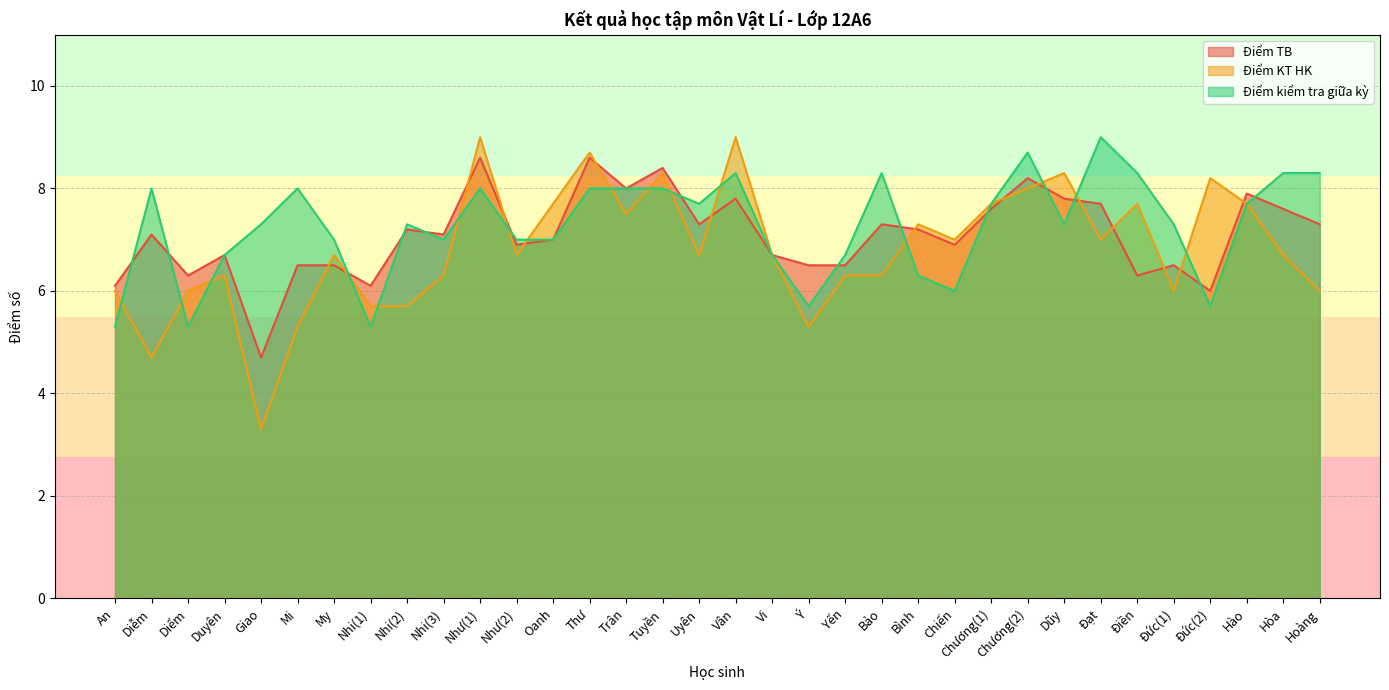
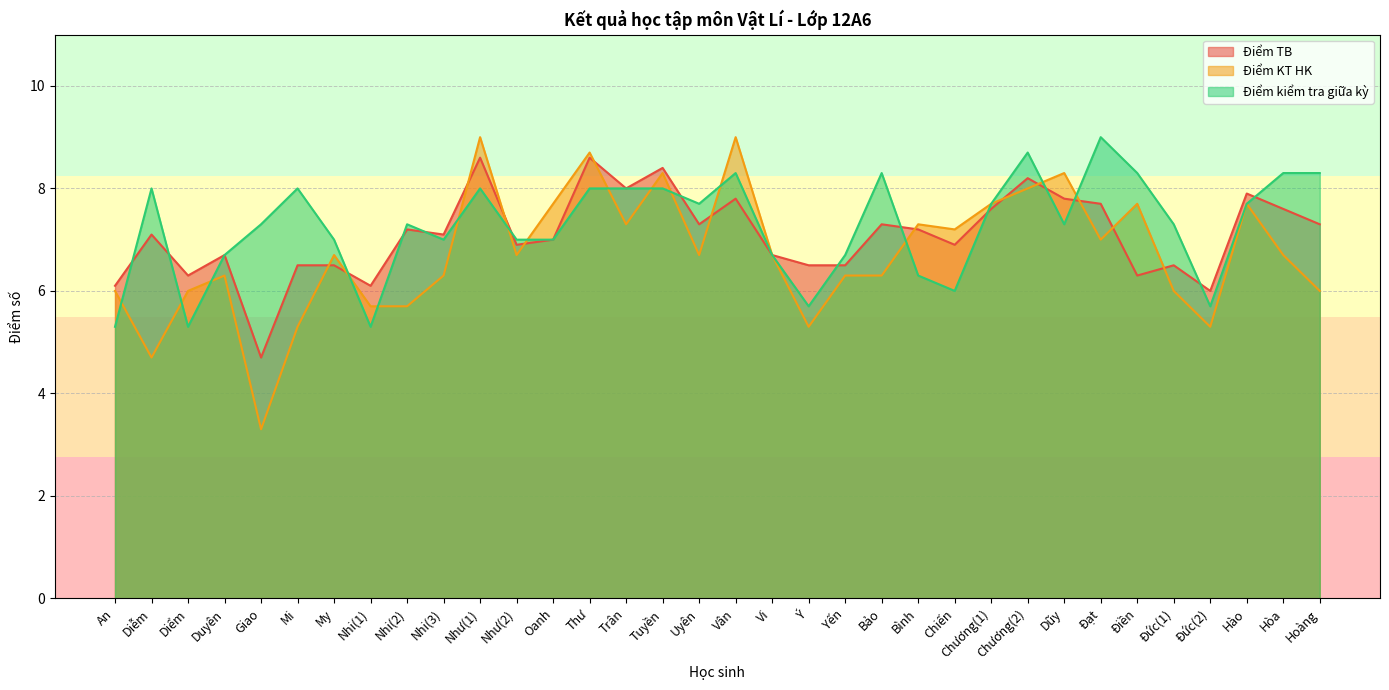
  {
    "Điểm TB": {
      "An": 6.1,
      "Diễm": 7.1,
      "Diểm": 6.3,
      "Giao": 4.7,
      "Mi": 6.5,
      "My": 6.5,
      "Nhi(1)": 6.1,
      "Nhi(2)": 7.2,
      "Nhi(3)": 7.1,
      "Như(1)": 8.6,
      "Như(2)": 6.9,
      "Thư": 8.6,
      "Tuyền": 8.4,
      "Uyên": 7.3,
      "Vân": 7.8,
      "Ý": 6.5,
      "Yến": 6.5,
      "Bảo": 7.3,
      "Bình": 7.2,
      "Chiến": 6.9,
      "Chương(1)": 7.6,
      "Chương(2)": 8.2,
      "Dũy": 7.8,
      "Đạt": 7.7,
      "Điền": 6.3,
      "Đức(1)": 6.5,
      "Đức(2)": 6.0,
      "Hào": 7.9,
      "Hòa": 7.6,
      "Hoàng": 7.3
    },
    "Điểm KT HK": {
      "An": 6.0,
      "Diễm": 4.7,
      "Diểm": 6.0,
      "Duyên": 6.3,
      "Giao": 3.3,
      "Mi": 5.3,
      "My": 6.7,
      "Nhi(1)": 5.7,
      "Nhi(2)": 5.7,
      "Nhi(3)": 6.3,
      "Như(1)": 9.0,
      "Như(2)": 6.7,
      "Oanh": 7.7,
      "Thư": 8.7,
-     "Trân": 7.5,
+     "Trân": 7.3,
      "Tuyền": 8.3,
      "Uyên": 6.7,
      "Vân": 9.0,
      "Ý": 5.3,
      "Yến": 6.3,
      "Bảo": 6.3,
      "Bình": 7.3,
-     "Chiến": 7.0,
+     "Chiến": 7.2,
      "Chương(2)": 8.0,
      "Dũy": 8.3,
      "Đạt": 7.0,
      "Điền": 7.7,
      "Đức(1)": 6.0,
-     "Đức(2)": 8.2,
+     "Đức(2)": 5.3,
      "Hòa": 6.7,
      "Hoàng": 6.0
    },
    "Điểm kiểm tra giữa kỳ": {
      "An": 5.3,
      "Diễm": 8.0,
      "Diểm": 5.3,
      "Giao": 7.3,
      "Mi": 8.0,
      "My": 7.0,
      "Nhi(1)": 5.3,
      "Nhi(2)": 7.3,
      "Nhi(3)": 7.0,
      "Như(1)": 8.0,
      "Như(2)": 7.0,
      "Thư": 8.0,
      "Tuyền": 8.0,
      "Uyên": 7.7,
      "Vân": 8.3,
      "Ý": 5.7,
      "Yến": 6.7,
      "Bảo": 8.3,
      "Bình": 6.3,
      "Chiến": 6.0,
      "Chương(2)": 8.7,
      "Dũy": 7.3,
      "Đạt": 9.0,
      "Điền": 8.3,
      "Đức(1)": 7.3,
      "Đức(2)": 5.7,
      "Hòa": 8.3,
      "Hoàng": 8.3
    }
  }
